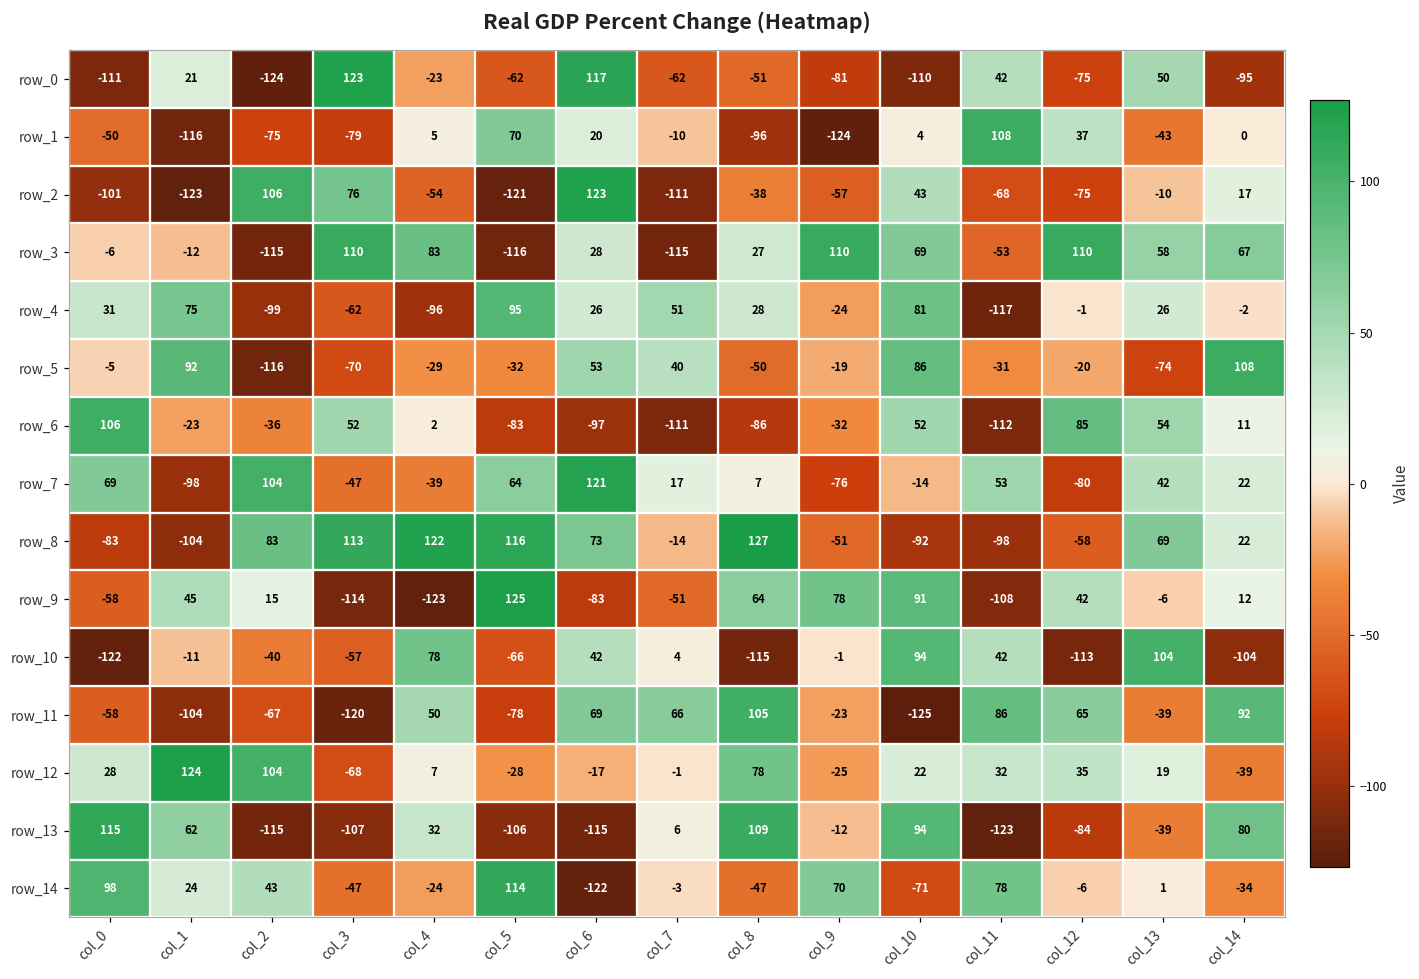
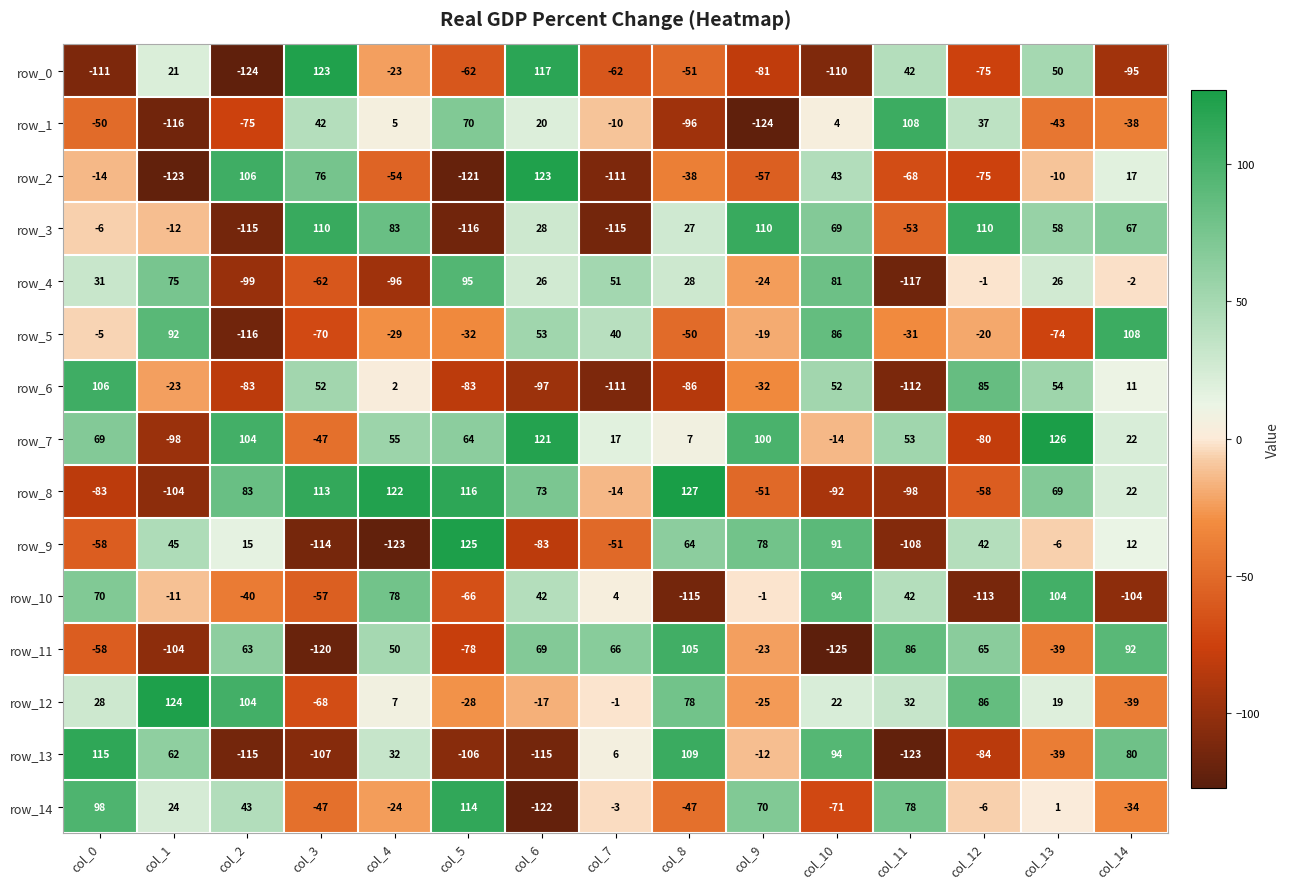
  {
    "row_1": {
      "col_0": -50,
      "col_1": -116,
      "col_2": -75,
-     "col_3": -79,
+     "col_3": 42,
      "col_4": 5,
      "col_5": 70,
      "col_6": 20,
      "col_7": -10,
      "col_8": -96,
      "col_9": -124,
      "col_10": 4,
      "col_11": 108,
      "col_12": 37,
      "col_13": -43,
-     "col_14": 0
+     "col_14": -38
    },
    "row_2": {
-     "col_0": -101,
+     "col_0": -14,
      "col_1": -123,
      "col_2": 106,
      "col_3": 76,
      "col_4": -54,
      "col_5": -121,
      "col_6": 123,
      "col_7": -111,
      "col_8": -38,
      "col_9": -57,
      "col_10": 43,
      "col_11": -68,
      "col_12": -75,
      "col_13": -10,
      "col_14": 17
    },
    "row_6": {
      "col_0": 106,
      "col_1": -23,
-     "col_2": -36,
+     "col_2": -83,
      "col_3": 52,
      "col_4": 2,
      "col_5": -83,
      "col_6": -97,
      "col_7": -111,
      "col_8": -86,
      "col_9": -32,
      "col_10": 52,
      "col_11": -112,
      "col_12": 85,
      "col_13": 54,
      "col_14": 11
    },
    "row_7": {
      "col_0": 69,
      "col_1": -98,
      "col_2": 104,
      "col_3": -47,
-     "col_4": -39,
+     "col_4": 55,
      "col_5": 64,
      "col_6": 121,
      "col_7": 17,
      "col_8": 7,
-     "col_9": -76,
+     "col_9": 100,
      "col_10": -14,
      "col_11": 53,
      "col_12": -80,
-     "col_13": 42,
+     "col_13": 126,
      "col_14": 22
    },
    "row_10": {
-     "col_0": -122,
+     "col_0": 70,
      "col_1": -11,
      "col_2": -40,
      "col_3": -57,
      "col_4": 78,
      "col_5": -66,
      "col_6": 42,
      "col_7": 4,
      "col_8": -115,
      "col_9": -1,
      "col_10": 94,
      "col_11": 42,
      "col_12": -113,
      "col_13": 104,
      "col_14": -104
    },
    "row_11": {
      "col_0": -58,
      "col_1": -104,
-     "col_2": -67,
+     "col_2": 63,
      "col_3": -120,
      "col_4": 50,
      "col_5": -78,
      "col_6": 69,
      "col_7": 66,
      "col_8": 105,
      "col_9": -23,
      "col_10": -125,
      "col_11": 86,
      "col_12": 65,
      "col_13": -39,
      "col_14": 92
    },
    "row_12": {
      "col_0": 28,
      "col_1": 124,
      "col_2": 104,
      "col_3": -68,
      "col_4": 7,
      "col_5": -28,
      "col_6": -17,
      "col_7": -1,
      "col_8": 78,
      "col_9": -25,
      "col_10": 22,
      "col_11": 32,
-     "col_12": 35,
+     "col_12": 86,
      "col_13": 19,
      "col_14": -39
    }
  }
